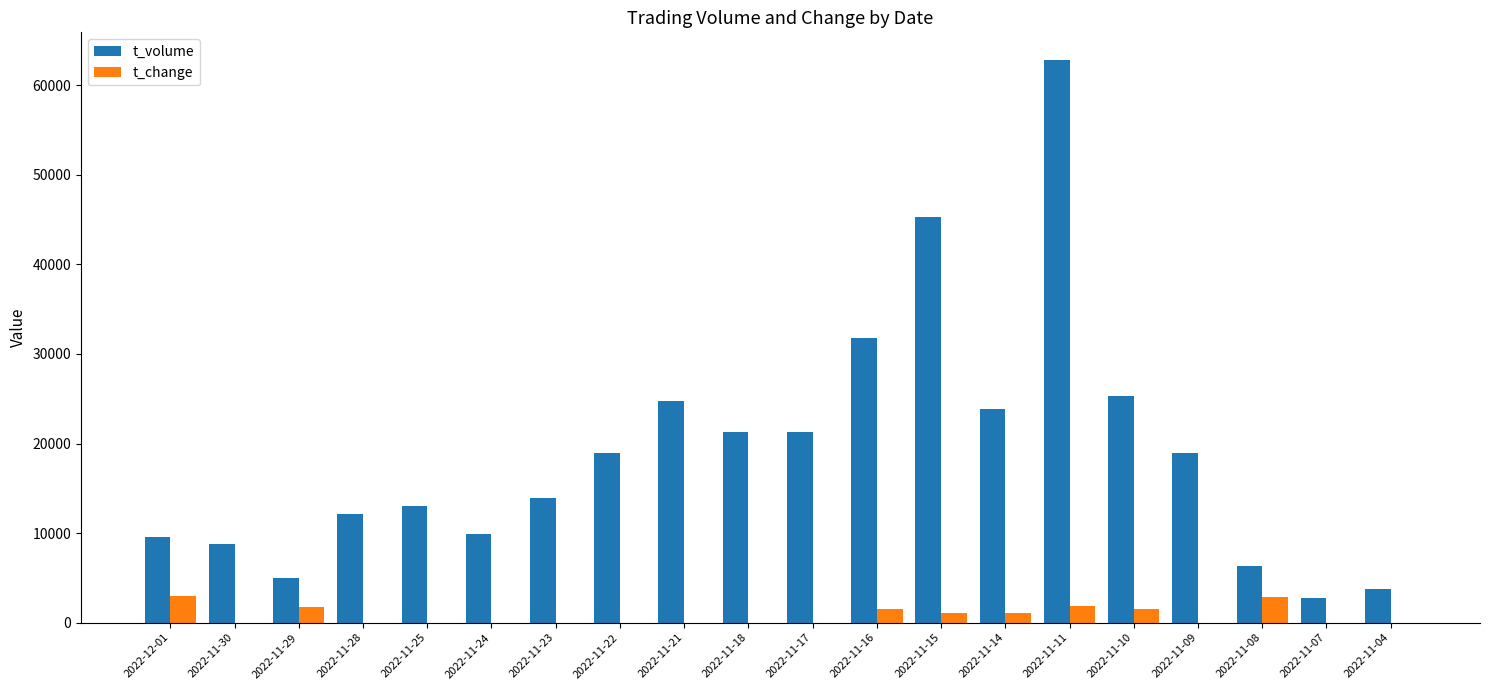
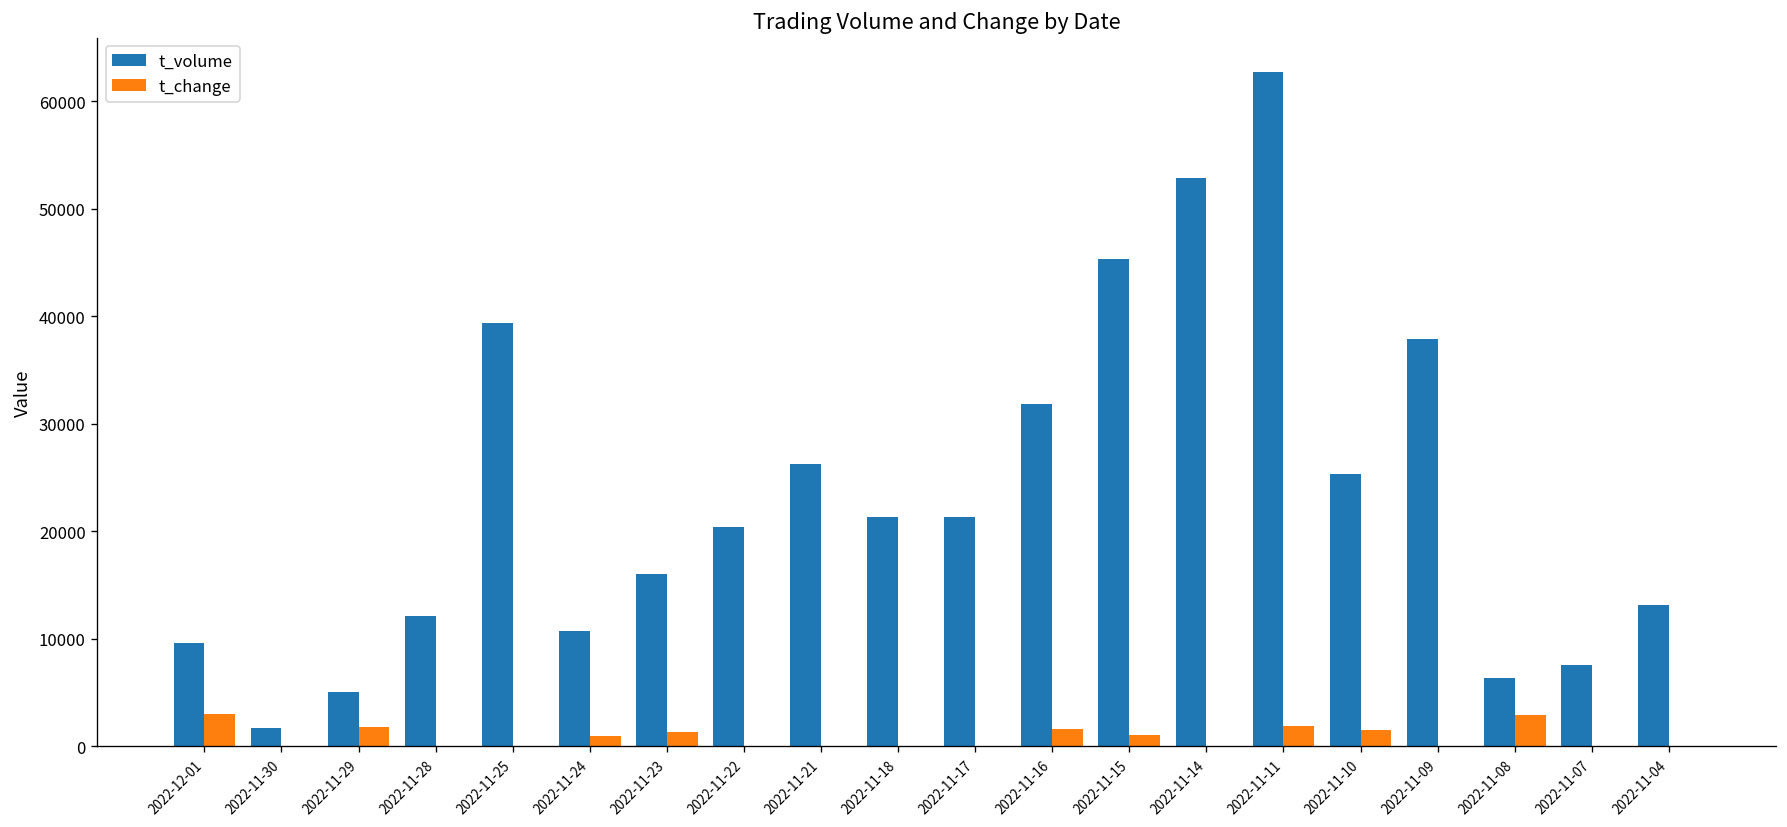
  {
    "t_volume": {
      "2022-12-01": 10000,
-     "2022-11-30": 9000,
+     "2022-11-30": 2000,
      "2022-11-29": 5000,
      "2022-11-28": 12000,
-     "2022-11-25": 13000,
-     "2022-11-24": 10000,
-     "2022-11-23": 14000,
-     "2022-11-22": 19000,
-     "2022-11-21": 25000,
+     "2022-11-25": 39000,
+     "2022-11-24": 11000,
+     "2022-11-23": 16000,
+     "2022-11-22": 20000,
+     "2022-11-21": 26000,
      "2022-11-18": 21000,
      "2022-11-17": 21000,
      "2022-11-16": 32000,
      "2022-11-15": 45000,
-     "2022-11-14": 24000,
+     "2022-11-14": 53000,
      "2022-11-11": 63000,
      "2022-11-10": 25000,
-     "2022-11-09": 19000,
+     "2022-11-09": 38000,
      "2022-11-08": 6000,
-     "2022-11-07": 3000,
-     "2022-11-04": 4000
+     "2022-11-07": 8000,
+     "2022-11-04": 13000
    },
    "t_change": {
      "2022-12-01": 3000,
      "2022-11-29": 2000,
-     "2022-11-24": 0,
-     "2022-11-23": 0,
+     "2022-11-24": 1000,
+     "2022-11-23": 1000,
      "2022-11-16": 2000,
      "2022-11-15": 1000,
-     "2022-11-14": 1000,
+     "2022-11-14": 0,
      "2022-11-11": 2000,
      "2022-11-10": 2000,
      "2022-11-08": 3000
    }
  }
